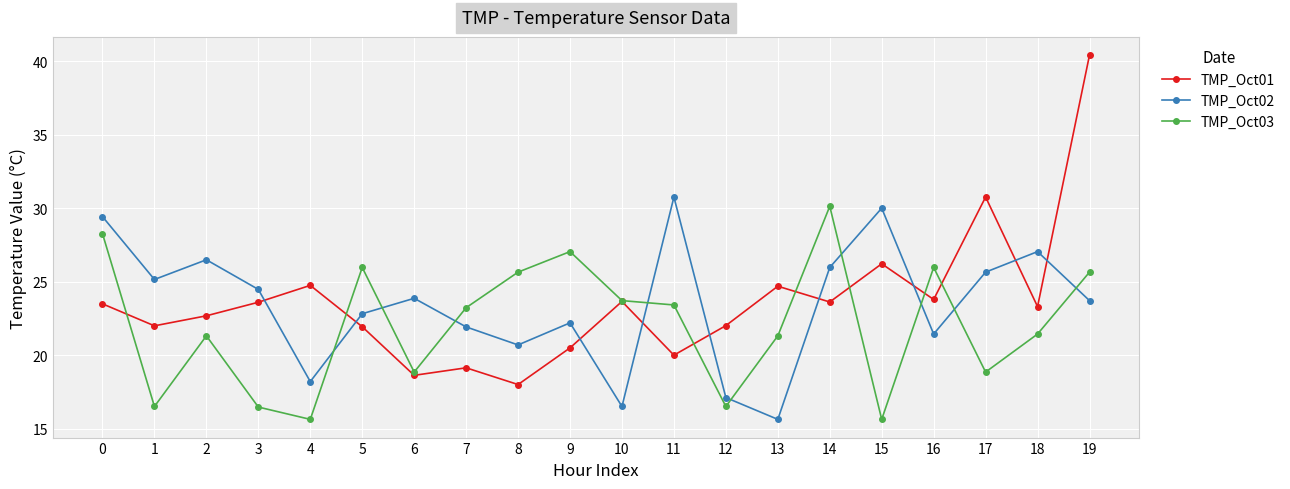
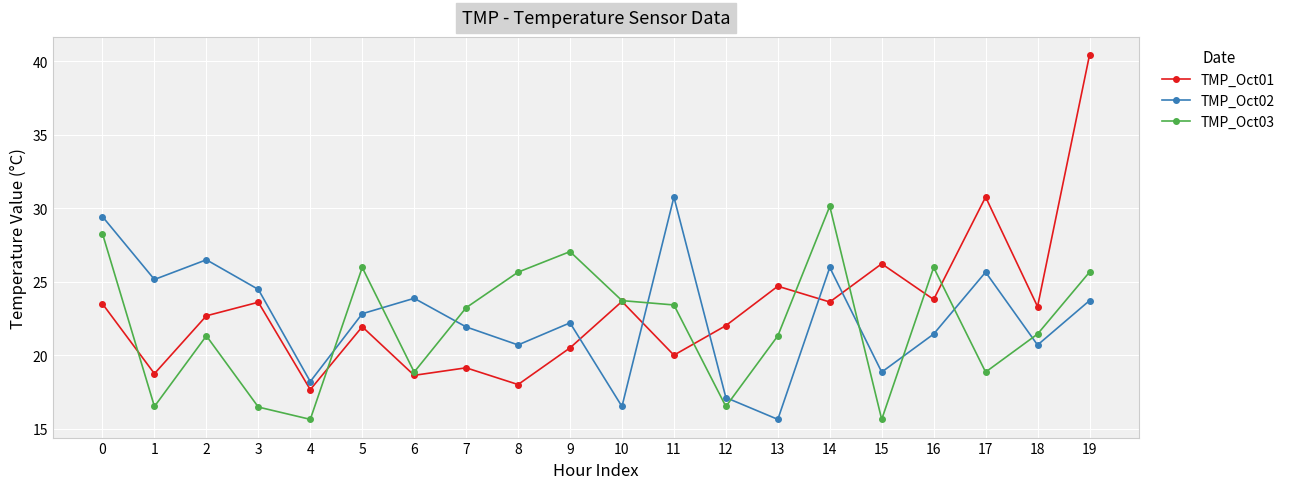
  {
    "TMP_Oct01": {
      "0": 23.5,
-     "1": 22.0,
+     "1": 18.7,
      "2": 22.7,
      "3": 23.6,
-     "4": 24.8,
+     "4": 17.7,
      "5": 21.9,
      "6": 18.6,
      "7": 19.1,
      "8": 18.0,
      "9": 20.5,
      "11": 20.0,
      "12": 22.0,
      "13": 24.7,
      "14": 23.6,
      "15": 26.2,
      "16": 23.8,
      "17": 30.8,
      "18": 23.3,
      "19": 40.4
    },
    "TMP_Oct02": {
      "0": 29.4,
      "1": 25.2,
      "2": 26.5,
      "3": 24.5,
      "4": 18.2,
      "5": 22.8,
      "6": 23.9,
      "7": 21.9,
      "8": 20.7,
      "9": 22.2,
      "10": 16.5,
      "11": 30.8,
      "12": 17.1,
      "13": 15.6,
      "14": 26.0,
-     "15": 30.0,
+     "15": 18.9,
      "16": 21.4,
      "17": 25.7,
-     "18": 27.0,
+     "18": 20.7,
      "19": 23.7
    },
    "TMP_Oct03": {
      "0": 28.3,
      "1": 16.5,
      "2": 21.3,
      "3": 16.5,
      "4": 15.6,
      "5": 26.0,
      "6": 18.9,
      "7": 23.2,
      "8": 25.7,
      "9": 27.0,
      "11": 23.4,
      "12": 16.5,
      "13": 21.3,
      "14": 30.1,
      "15": 15.6,
      "16": 26.0,
      "17": 18.9,
      "18": 21.4,
      "19": 25.7
    }
  }
